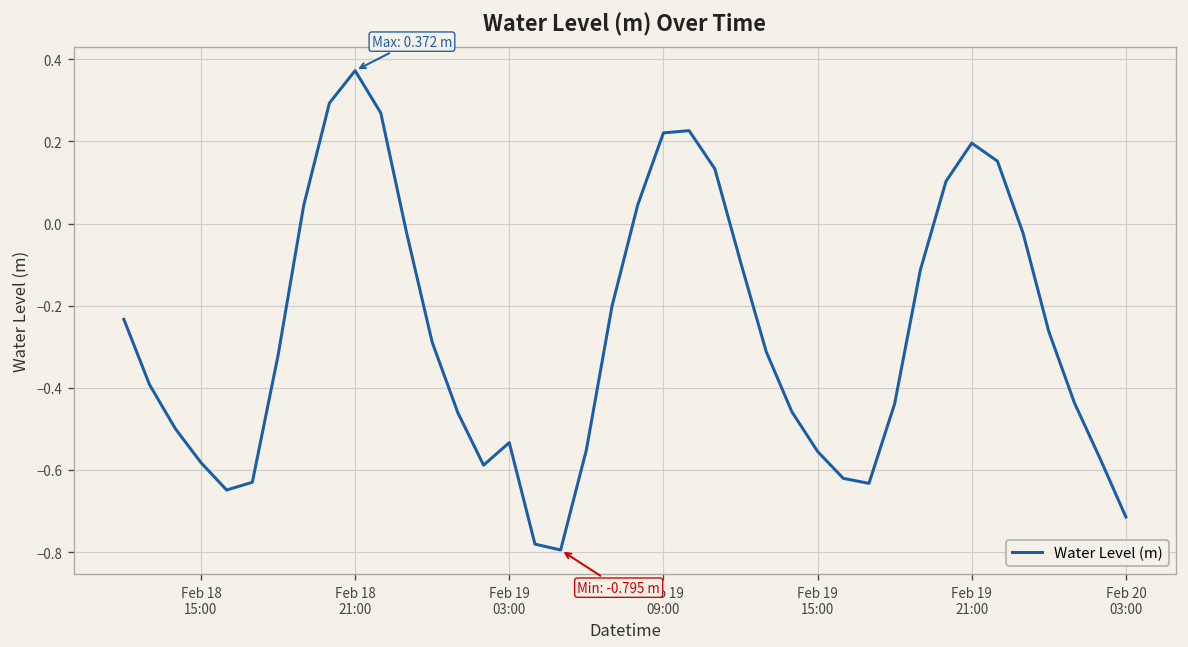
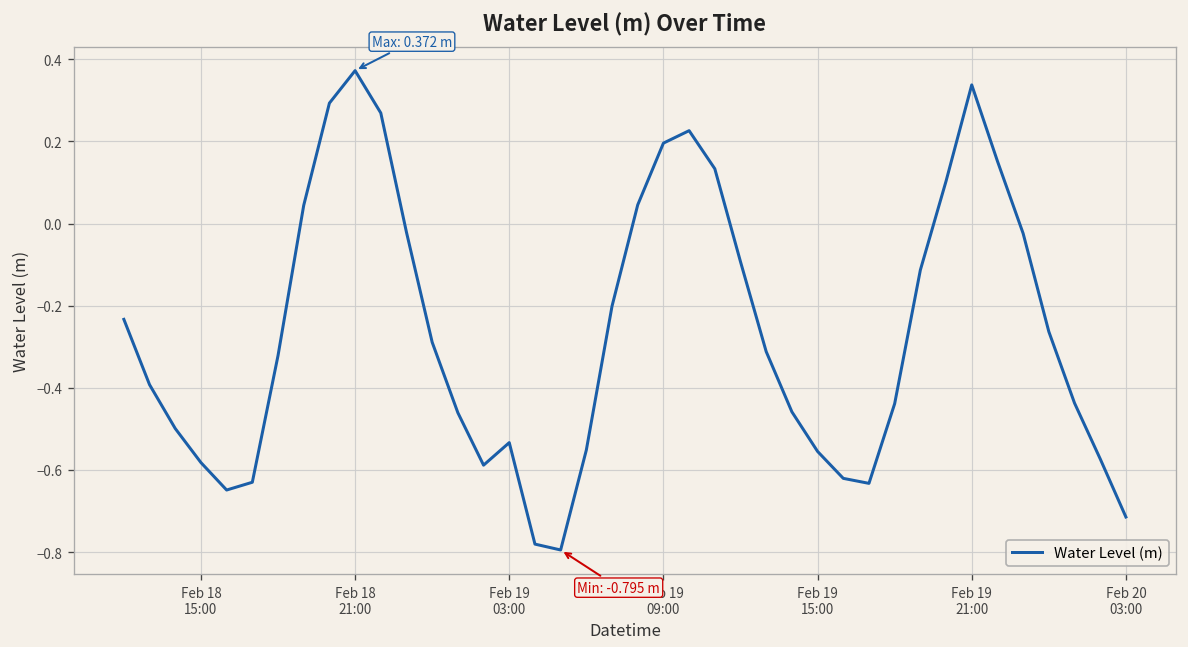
  {
    "Feb 18 15:00": -0.58,
    "Feb 19 03:00": -0.53,
-   "Feb 19 09:00": 0.22,
+   "Feb 19 09:00": 0.20,
    "Feb 19 15:00": -0.55,
-   "Feb 19 21:00": 0.20,
+   "Feb 19 21:00": 0.34,
    "Feb 20 03:00": -0.71
  }
